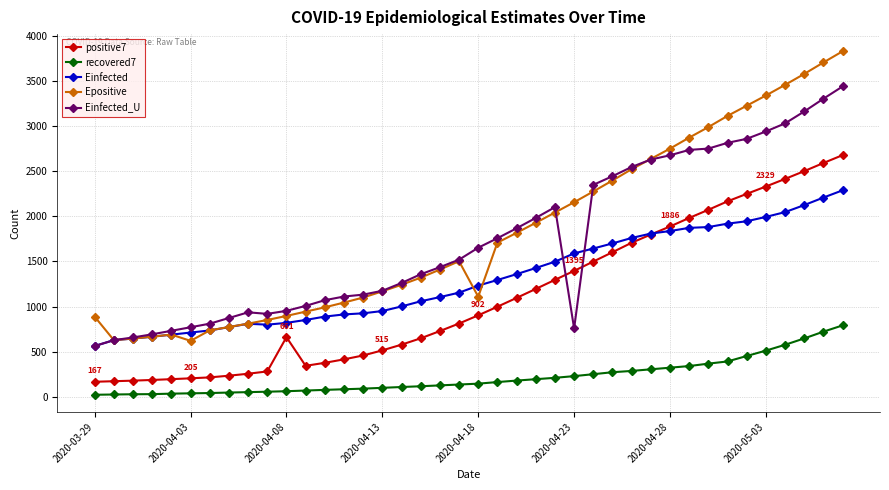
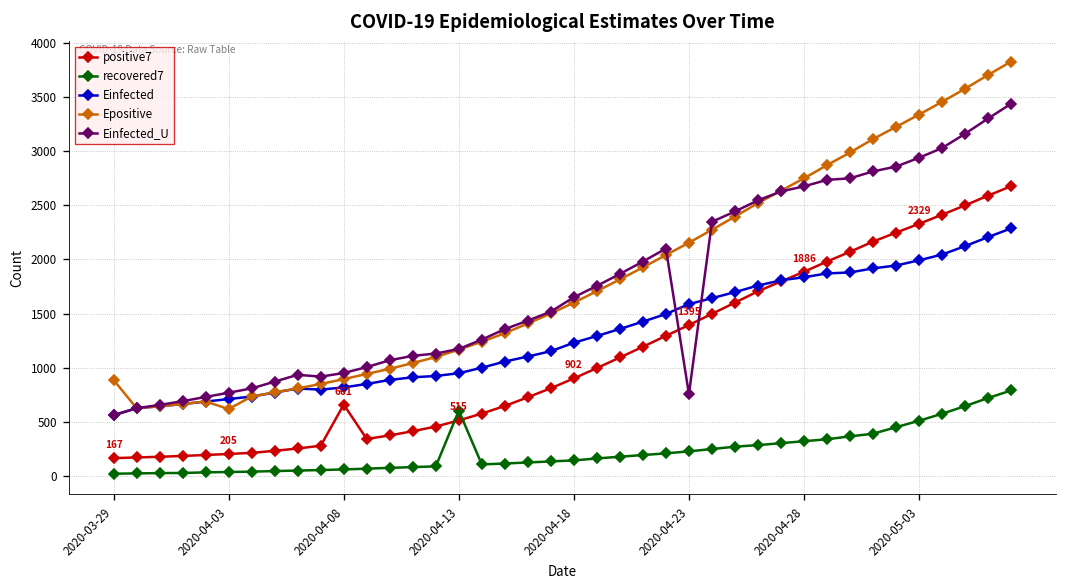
  {
    "positive7": {
      "2020-03-29": 167,
      "2020-04-03": 205,
      "2020-04-13": 515,
      "2020-04-18": 902,
      "2020-04-23": 1395,
      "2020-04-28": 1886,
      "2020-05-03": 2329
    },
    "recovered7": {
      "2020-03-29": 0,
      "2020-04-03": 0,
      "2020-04-08": 100,
-     "2020-04-13": 100,
+     "2020-04-13": 600,
      "2020-04-18": 100,
      "2020-04-23": 200,
      "2020-04-28": 300,
      "2020-05-03": 500
    },
    "Einfected": {
      "2020-04-03": 700,
      "2020-04-13": 1000,
      "2020-04-18": 1200,
      "2020-04-28": 1800,
      "2020-05-03": 2000
    },
    "Epositive": {
      "2020-03-29": 900,
      "2020-04-03": 600,
      "2020-04-08": 900,
-     "2020-04-18": 1100,
+     "2020-04-18": 1600,
      "2020-04-23": 2200,
      "2020-04-28": 2700,
      "2020-05-03": 3300
    },
    "Einfected_U": {
      "2020-04-03": 800,
      "2020-04-08": 1000,
      "2020-04-18": 1700,
      "2020-04-23": 800,
      "2020-04-28": 2700,
      "2020-05-03": 2900
    }
  }
